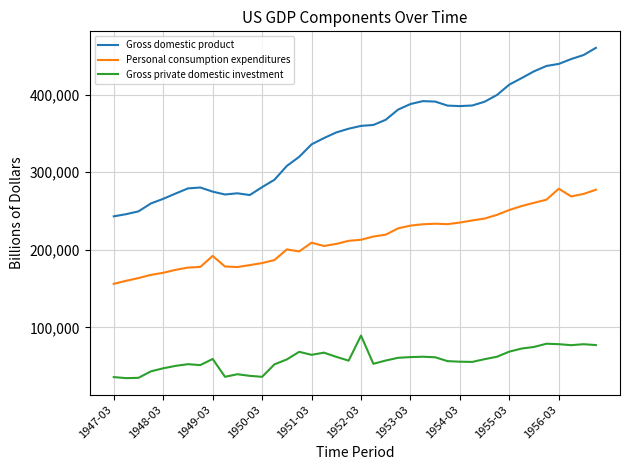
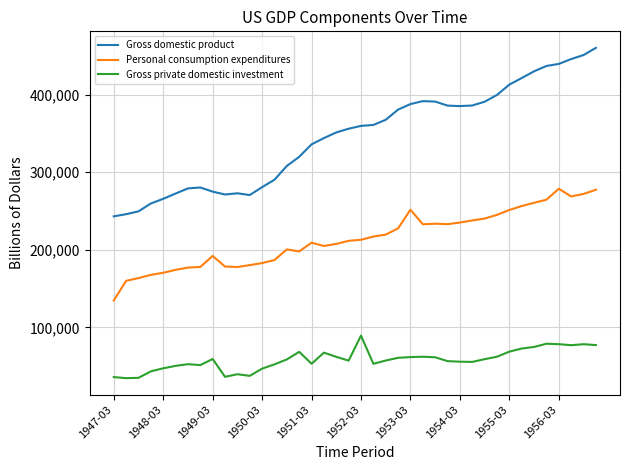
  {
    "Gross domestic product": {
      "1947-03": "240,000",
      "1948-03": "270,000",
      "1949-03": "280,000",
      "1950-03": "280,000",
      "1951-03": "340,000",
      "1952-03": "360,000",
      "1953-03": "390,000",
      "1954-03": "390,000",
      "1955-03": "410,000",
      "1956-03": "440,000"
    },
    "Personal consumption expenditures": {
-     "1947-03": "160,000",
+     "1947-03": "130,000",
      "1948-03": "170,000",
      "1949-03": "190,000",
      "1950-03": "180,000",
      "1951-03": "210,000",
      "1952-03": "210,000",
-     "1953-03": "230,000",
+     "1953-03": "250,000",
      "1954-03": "240,000",
      "1955-03": "250,000",
      "1956-03": "280,000"
    },
    "Gross private domestic investment": {
      "1947-03": "40,000",
      "1948-03": "50,000",
      "1949-03": "60,000",
-     "1950-03": "40,000",
-     "1951-03": "60,000",
+     "1950-03": "50,000",
+     "1951-03": "50,000",
      "1952-03": "90,000",
      "1953-03": "60,000",
      "1954-03": "60,000",
      "1955-03": "70,000",
      "1956-03": "80,000"
    }
  }
